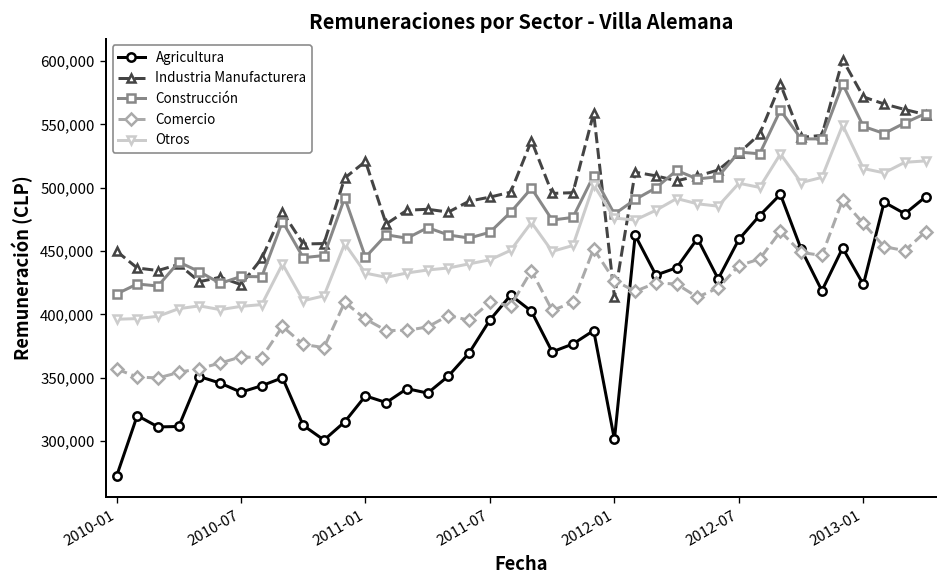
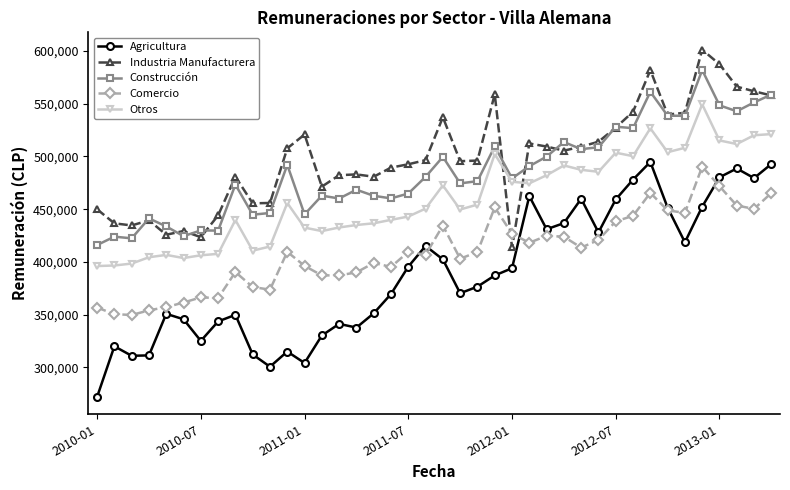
  {
    "Agricultura": {
      "2010-01": "272,000",
-     "2010-07": "339,000",
-     "2011-01": "336,000",
+     "2010-07": "325,000",
+     "2011-01": "304,000",
      "2011-07": "396,000",
-     "2012-01": "301,000",
+     "2012-01": "394,000",
      "2012-07": "459,000",
-     "2013-01": "424,000"
+     "2013-01": "480,000"
    },
    "Industria Manufacturera": {
      "2010-01": "450,000",
      "2010-07": "423,000",
      "2011-01": "521,000",
      "2011-07": "493,000",
      "2012-01": "414,000",
-     "2013-01": "572,000"
+     "2013-01": "587,000"
    }
  }
